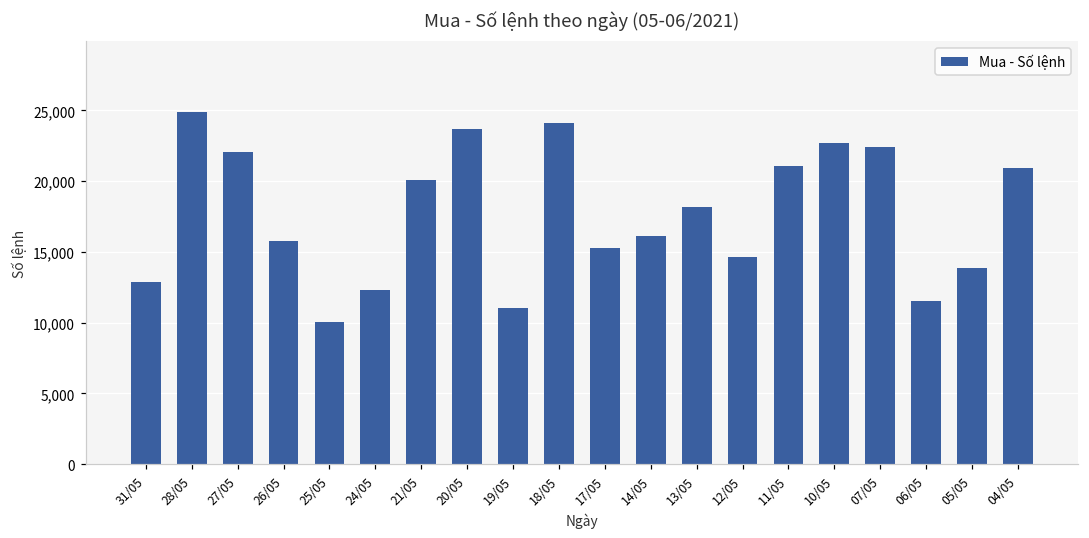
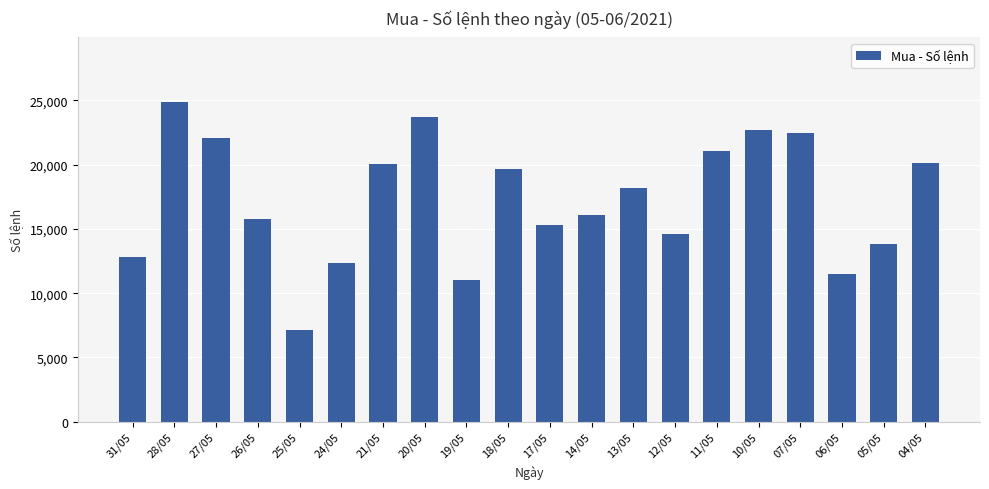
  {
    "31/05": "12,800",
    "28/05": "24,900",
    "27/05": "22,000",
    "26/05": "15,800",
-   "25/05": "10,000",
+   "25/05": "7,100",
    "24/05": "12,300",
    "21/05": "20,100",
    "20/05": "23,700",
    "19/05": "11,000",
-   "18/05": "24,100",
+   "18/05": "19,600",
    "17/05": "15,300",
    "14/05": "16,100",
    "13/05": "18,100",
    "12/05": "14,600",
    "11/05": "21,100",
    "10/05": "22,700",
    "07/05": "22,400",
    "06/05": "11,500",
    "05/05": "13,900",
-   "04/05": "20,900"
+   "04/05": "20,200"
  }
